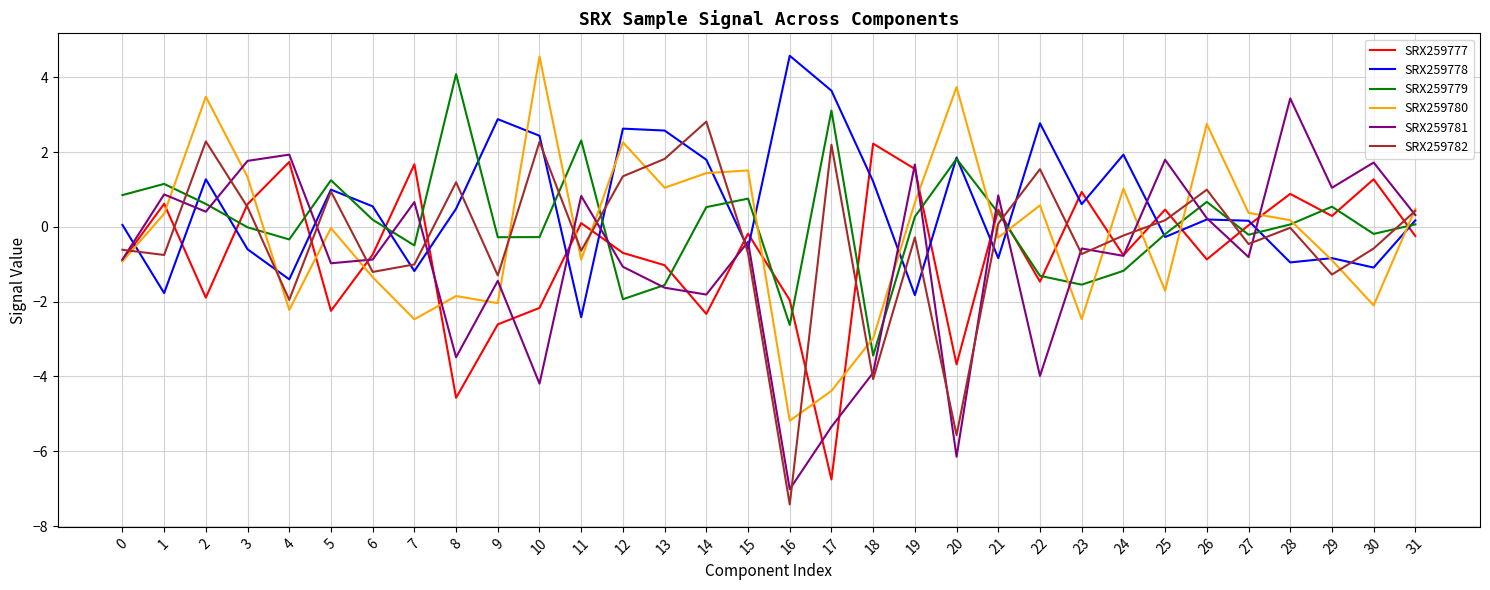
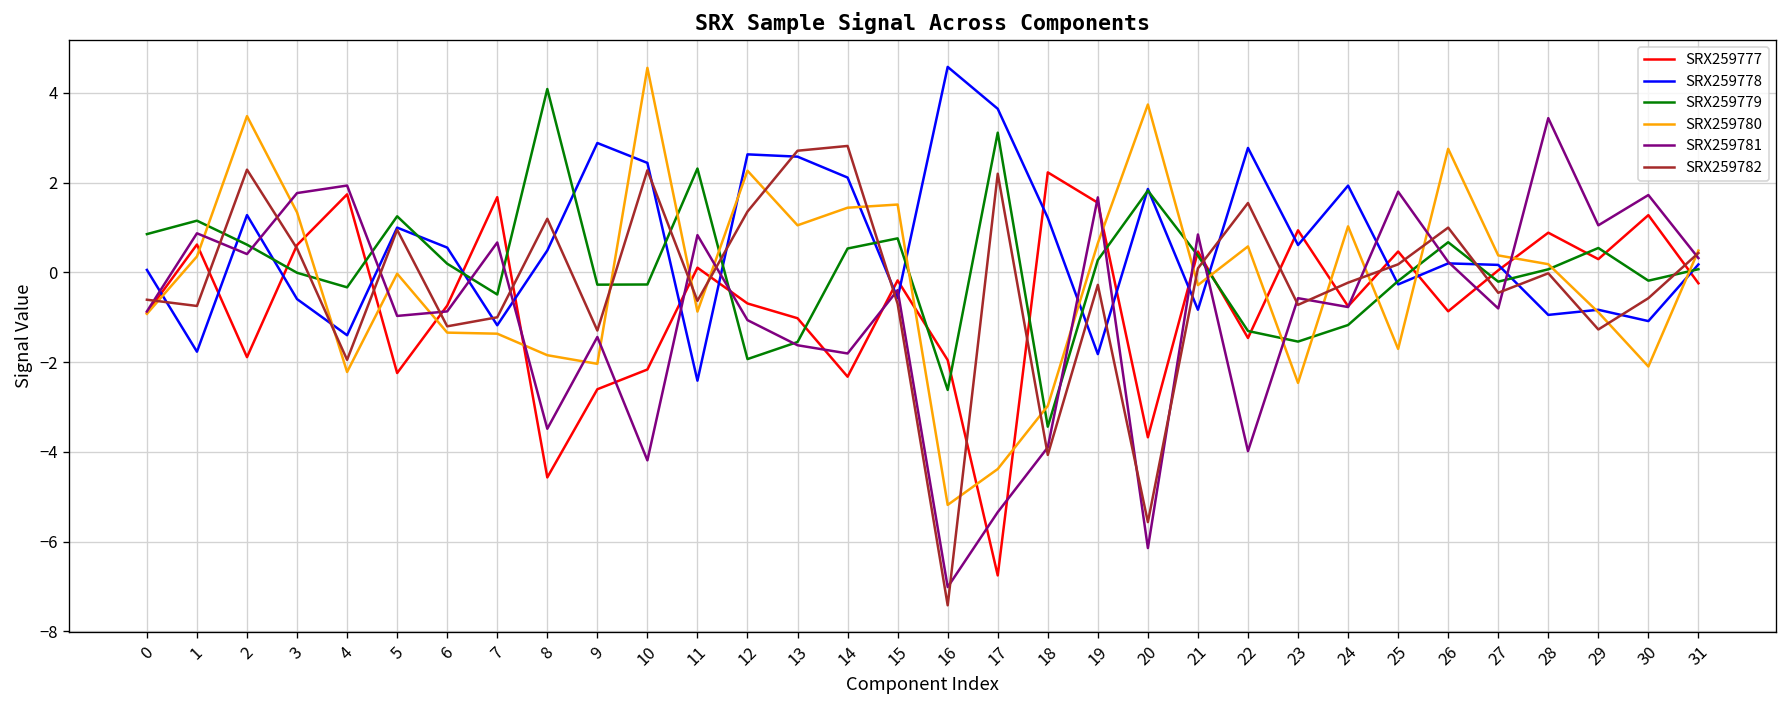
  {
    "SRX259777": {
      "1": 0.6,
      "2": -1.9,
      "3": 0.6,
      "4": 1.7,
      "5": -2.2,
      "6": -0.7,
      "7": 1.7,
      "8": -4.6,
      "9": -2.6,
      "10": -2.2,
      "11": 0.1,
      "12": -0.7,
      "13": -1.0,
      "14": -2.3,
      "15": -0.2,
      "16": -2.0,
      "17": -6.8,
      "18": 2.2,
      "19": 1.6,
      "20": -3.7,
      "21": 0.5,
      "22": -1.5,
      "23": 0.9,
      "25": 0.5,
      "26": -0.9,
      "27": 0.0,
      "28": 0.9,
      "29": 0.3,
      "30": 1.3,
      "31": -0.2
    },
    "SRX259778": {
      "0": 0.1,
      "1": -1.8,
      "2": 1.3,
      "3": -0.6,
      "4": -1.4,
      "6": 0.6,
      "7": -1.2,
      "8": 0.5,
      "9": 2.9,
      "10": 2.4,
      "11": -2.4,
      "12": 2.6,
      "13": 2.6,
-     "14": 1.8,
+     "14": 2.1,
      "15": -0.6,
      "16": 4.6,
      "17": 3.6,
      "18": 1.2,
      "19": -1.8,
      "21": -0.8,
      "22": 2.8,
      "23": 0.6,
      "24": 1.9,
      "25": -0.3,
      "27": 0.2,
      "28": -0.9,
      "30": -1.1,
      "31": 0.2
    },
    "SRX259779": {
      "0": 0.9,
      "1": 1.2,
      "2": 0.6,
      "3": 0.0,
      "4": -0.3,
      "5": 1.2,
      "6": 0.2,
      "7": -0.5,
      "8": 4.1,
      "9": -0.3,
      "10": -0.3,
      "11": 2.3,
      "12": -1.9,
      "13": -1.6,
      "14": 0.5,
      "15": 0.8,
      "16": -2.6,
      "17": 3.1,
      "18": -3.4,
      "19": 0.3,
      "21": 0.4,
      "22": -1.3,
      "23": -1.5,
      "24": -1.2,
      "25": -0.2,
      "26": 0.7,
      "27": -0.2,
      "28": 0.1,
      "29": 0.5,
      "30": -0.2,
      "31": 0.1
    },
    "SRX259780": {
      "1": 0.4,
      "2": 3.5,
      "3": 1.3,
      "4": -2.2,
      "5": 0.0,
      "6": -1.3,
-     "7": -2.5,
+     "7": -1.4,
      "8": -1.8,
      "9": -2.0,
      "10": 4.6,
      "11": -0.9,
      "12": 2.3,
      "13": 1.0,
      "14": 1.4,
      "15": 1.5,
      "16": -5.2,
      "17": -4.4,
      "18": -3.0,
      "19": 0.6,
      "20": 3.7,
      "21": -0.3,
      "22": 0.6,
      "23": -2.5,
      "24": 1.0,
      "25": -1.7,
      "26": 2.8,
      "27": 0.4,
      "28": 0.2,
      "30": -2.1
    },
    "SRX259781": {
      "1": 0.9,
      "2": 0.4,
      "3": 1.8,
      "4": 1.9,
      "5": -1.0,
      "6": -0.9,
      "7": 0.7,
      "8": -3.5,
      "9": -1.4,
      "10": -4.2,
      "11": 0.8,
      "12": -1.1,
      "13": -1.6,
      "14": -1.8,
      "15": -0.4,
      "16": -7.0,
      "17": -5.3,
      "18": -3.9,
      "19": 1.7,
      "20": -6.1,
      "21": 0.8,
      "22": -4.0,
      "23": -0.6,
      "25": 1.8,
      "27": -0.8,
      "28": 3.4,
      "29": 1.0,
      "30": 1.7,
      "31": 0.3
    },
    "SRX259782": {
      "0": -0.6,
      "1": -0.8,
      "2": 2.3,
      "3": 0.5,
      "4": -2.0,
      "6": -1.2,
      "7": -1.0,
      "8": 1.2,
      "9": -1.3,
      "10": 2.3,
      "11": -0.6,
      "12": 1.4,
-     "13": 1.8,
+     "13": 2.7,
      "14": 2.8,
      "15": -0.7,
      "16": -7.4,
      "17": 2.2,
      "18": -4.1,
      "19": -0.3,
      "20": -5.6,
      "21": 0.1,
      "22": 1.5,
      "23": -0.7,
      "24": -0.2,
      "25": 0.2,
      "26": 1.0,
      "27": -0.5,
      "28": 0.0,
      "29": -1.3,
      "30": -0.6
    }
  }
